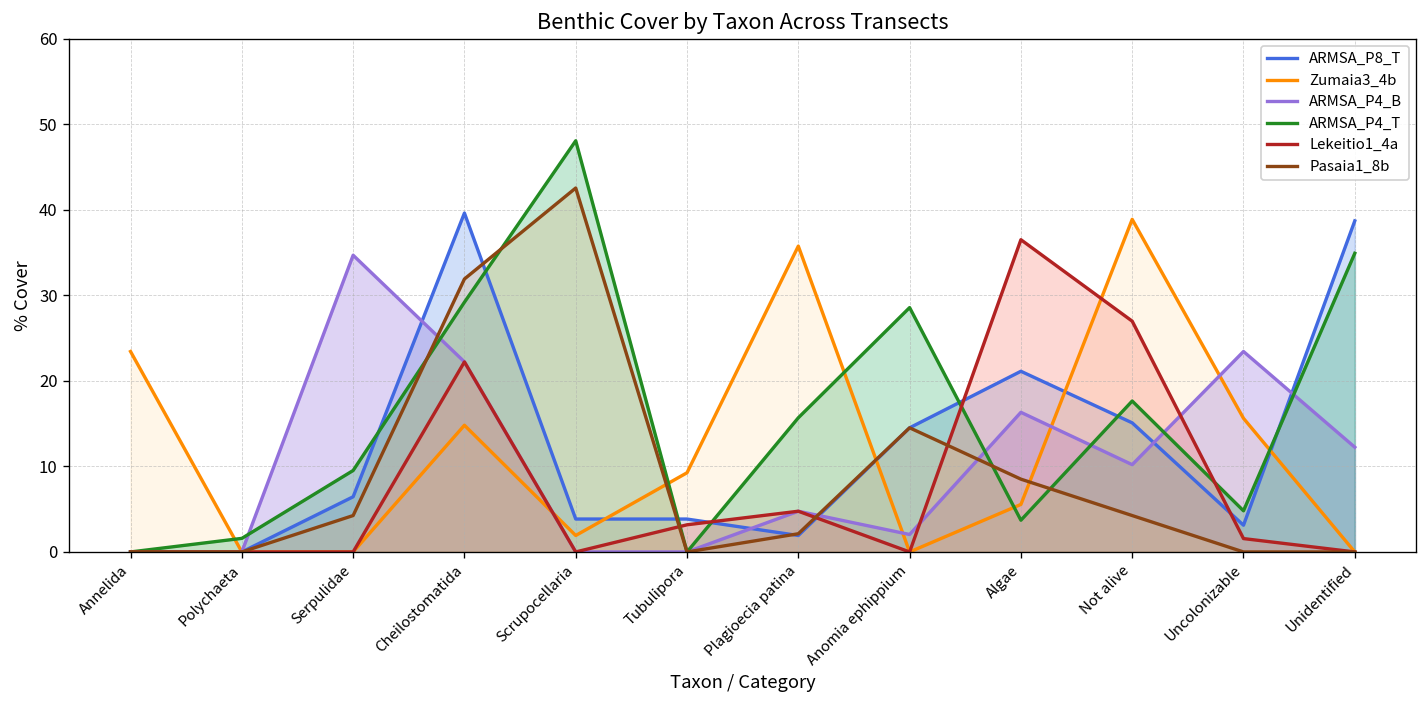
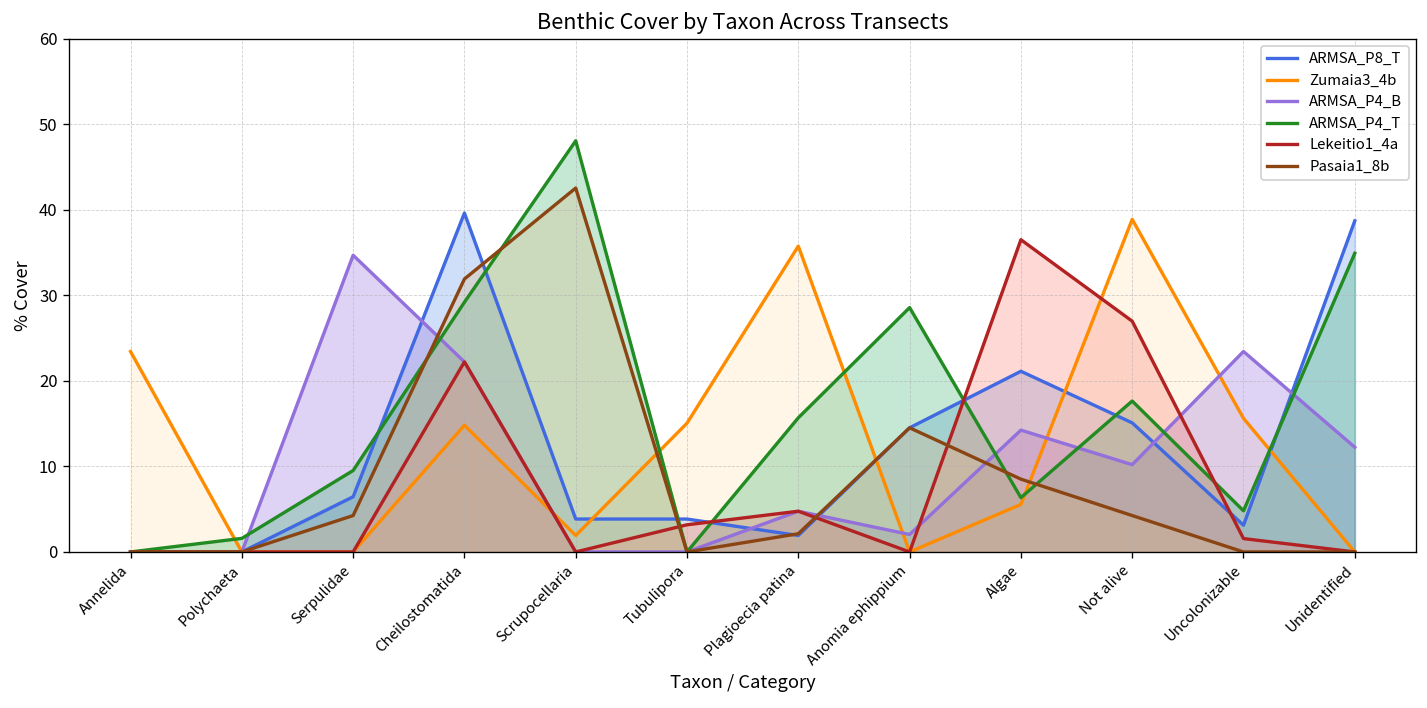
  {
    "ARMSA_P8_T": {
      "Serpulidae": 6,
      "Cheilostomatida": 40,
      "Scrupocellaria": 4,
      "Tubulipora": 4,
      "Algae": 21,
      "Not alive": 15,
      "Uncolonizable": 3,
      "Unidentified": 39
    },
    "Zumaia3_4b": {
      "Annelida": 23,
      "Cheilostomatida": 15,
      "Scrupocellaria": 2,
-     "Tubulipora": 9,
+     "Tubulipora": 15,
      "Plagioecia patina": 36,
      "Algae": 6,
      "Not alive": 39,
      "Uncolonizable": 16
    },
    "ARMSA_P4_B": {
      "Serpulidae": 35,
      "Anomia ephippium": 2,
-     "Algae": 16,
+     "Algae": 14,
      "Not alive": 10,
      "Uncolonizable": 23,
      "Unidentified": 12
    },
    "ARMSA_P4_T": {
      "Polychaeta": 2,
      "Serpulidae": 10,
      "Cheilostomatida": 29,
      "Scrupocellaria": 48,
      "Plagioecia patina": 16,
      "Anomia ephippium": 29,
-     "Algae": 4,
+     "Algae": 6,
      "Not alive": 18,
      "Uncolonizable": 5,
      "Unidentified": 35
    }
  }
